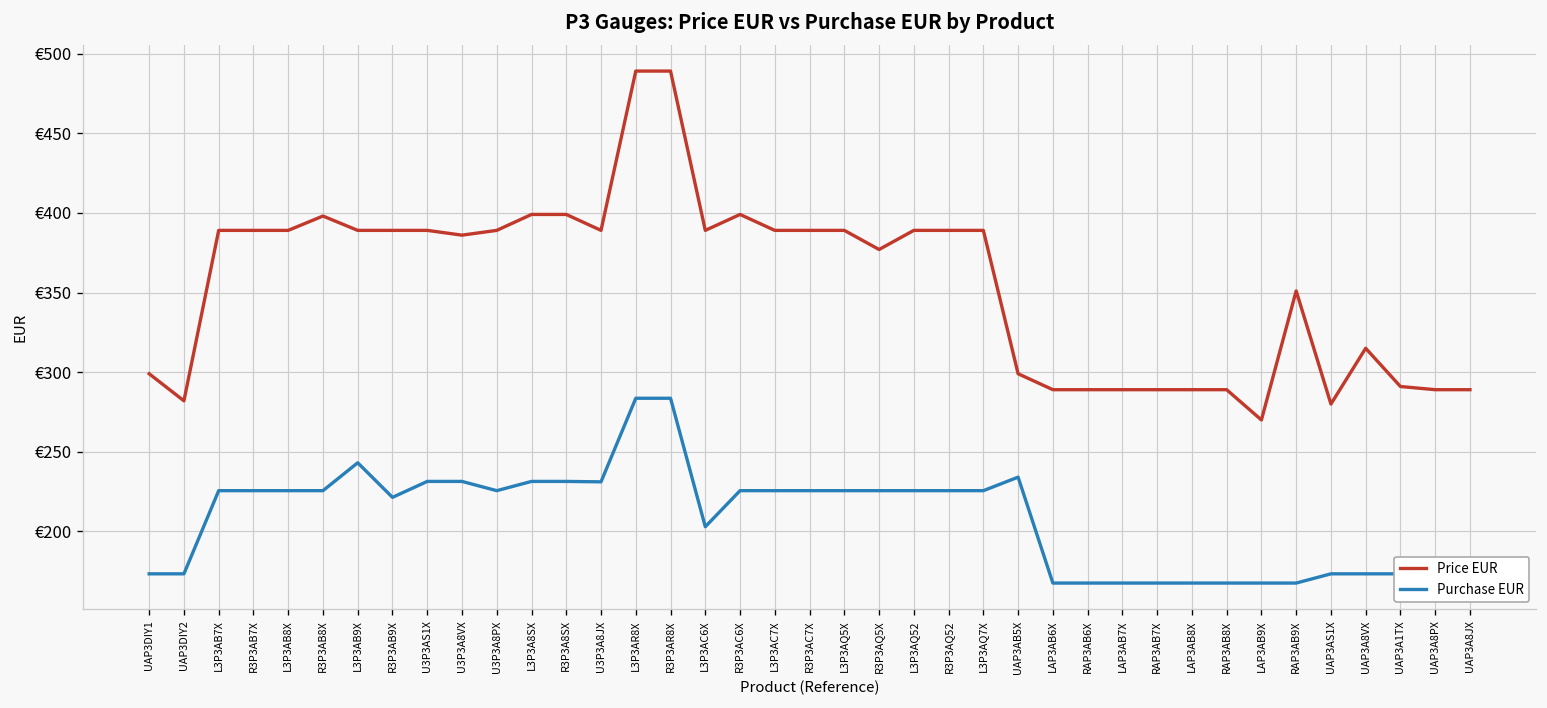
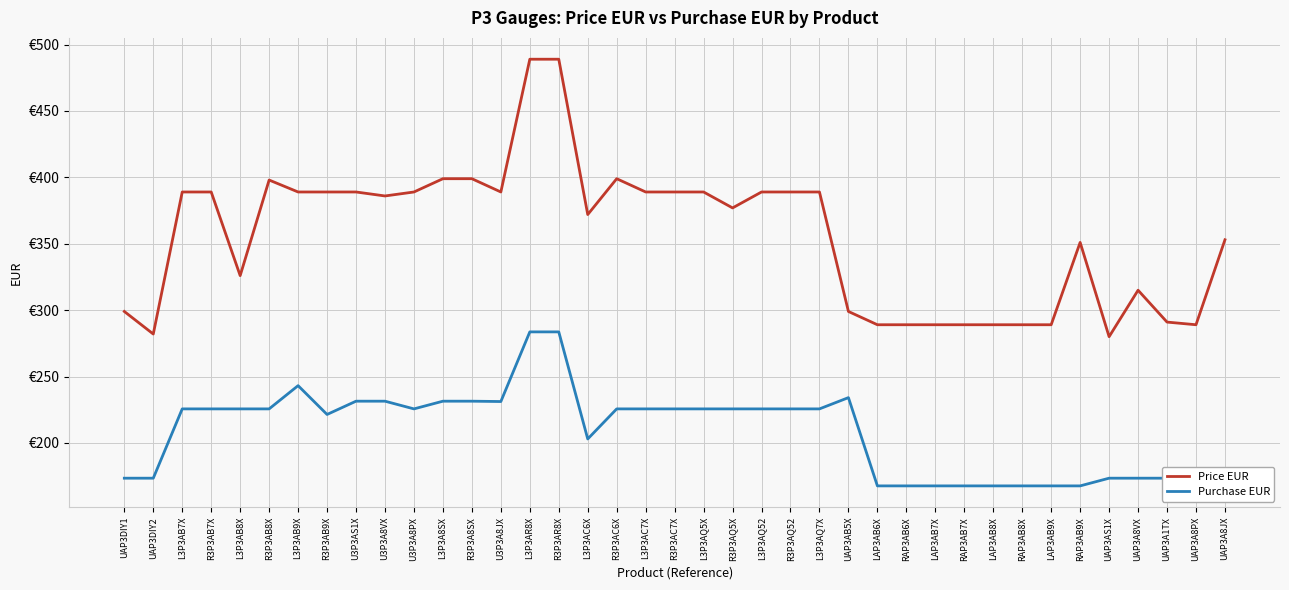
  {
    "Price EUR": {
      "UAP3DIY1": "€299",
      "UAP3DIY2": "€282",
      "L3P3AB7X": "€389",
      "R3P3AB7X": "€389",
-     "L3P3AB8X": "€389",
+     "L3P3AB8X": "€326",
      "R3P3AB8X": "€398",
      "L3P3AB9X": "€389",
      "R3P3AB9X": "€389",
      "U3P3AS1X": "€389",
      "U3P3A8VX": "€386",
      "U3P3A8PX": "€389",
      "L3P3A8SX": "€399",
      "R3P3A8SX": "€399",
      "U3P3A8JX": "€389",
      "L3P3AR8X": "€489",
      "R3P3AR8X": "€489",
-     "L3P3AC6X": "€389",
+     "L3P3AC6X": "€372",
      "R3P3AC6X": "€399",
      "L3P3AC7X": "€389",
      "R3P3AC7X": "€389",
      "L3P3AQ5X": "€389",
      "R3P3AQ5X": "€377",
      "L3P3AQ52": "€389",
      "R3P3AQ52": "€389",
      "L3P3AQ7X": "€389",
      "UAP3AB5X": "€299",
      "LAP3AB6X": "€289",
      "RAP3AB6X": "€289",
      "LAP3AB7X": "€289",
      "RAP3AB7X": "€289",
      "LAP3AB8X": "€289",
      "RAP3AB8X": "€289",
-     "LAP3AB9X": "€270",
+     "LAP3AB9X": "€289",
      "RAP3AB9X": "€351",
      "UAP3AS1X": "€280",
      "UAP3A8VX": "€315",
      "UAP3A1TX": "€291",
      "UAP3A8PX": "€289",
-     "UAP3A8JX": "€289"
+     "UAP3A8JX": "€353"
    },
    "Purchase EUR": {
      "UAP3DIY1": "€173",
      "UAP3DIY2": "€173",
      "L3P3AB7X": "€226",
      "R3P3AB7X": "€226",
      "L3P3AB8X": "€226",
      "R3P3AB8X": "€226",
      "L3P3AB9X": "€243",
      "R3P3AB9X": "€221",
      "U3P3AS1X": "€231",
      "U3P3A8VX": "€231",
      "U3P3A8PX": "€226",
      "L3P3A8SX": "€231",
      "R3P3A8SX": "€231",
      "U3P3A8JX": "€231",
      "L3P3AR8X": "€284",
      "R3P3AR8X": "€284",
      "L3P3AC6X": "€203",
      "R3P3AC6X": "€226",
      "L3P3AC7X": "€226",
      "R3P3AC7X": "€226",
      "L3P3AQ5X": "€226",
      "R3P3AQ5X": "€226",
      "L3P3AQ52": "€226",
      "R3P3AQ52": "€226",
      "L3P3AQ7X": "€226",
      "UAP3AB5X": "€234",
      "LAP3AB6X": "€168",
      "RAP3AB6X": "€168",
      "LAP3AB7X": "€168",
      "RAP3AB7X": "€168",
      "LAP3AB8X": "€168",
      "RAP3AB8X": "€168",
      "LAP3AB9X": "€168",
      "RAP3AB9X": "€168",
      "UAP3AS1X": "€173",
      "UAP3A8VX": "€173"
    }
  }
